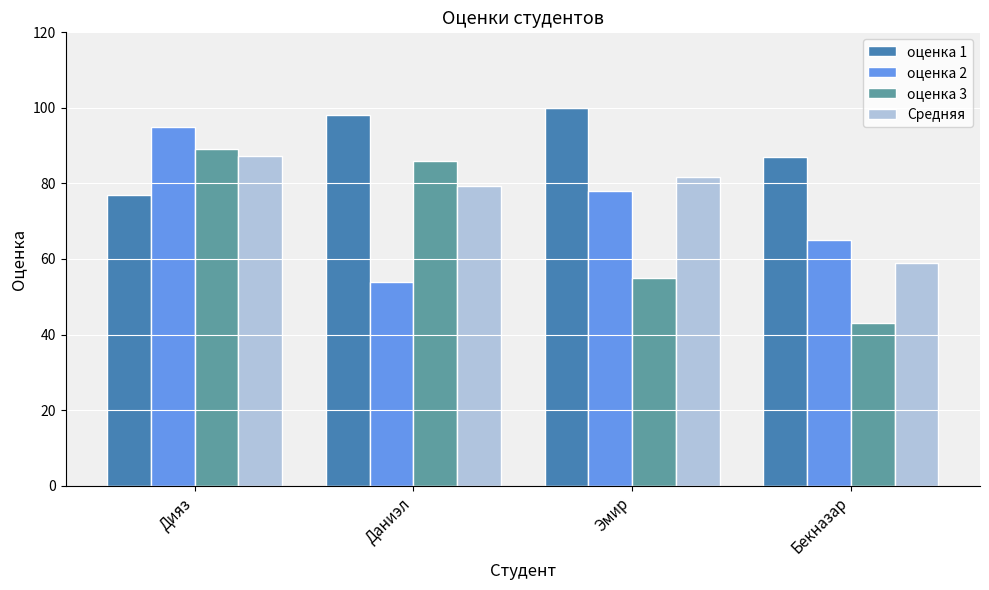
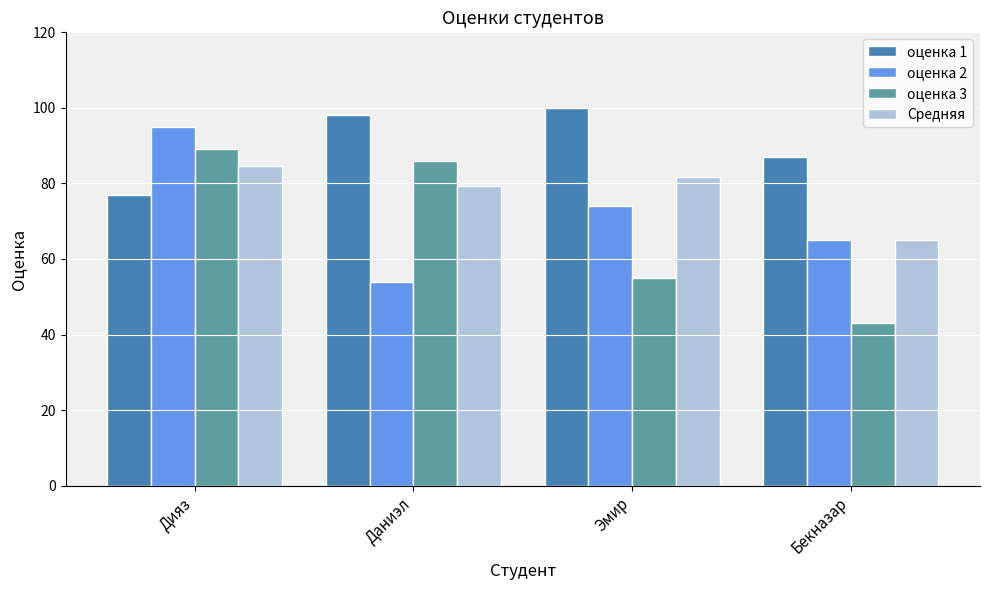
  {
    "оценка 2": {
      "Дияз": 95,
      "Даниэл": 54,
-     "Эмир": 78,
+     "Эмир": 74,
      "Бекназар": 65
    },
    "Средняя": {
-     "Дияз": 87,
+     "Дияз": 85,
      "Даниэл": 79,
      "Эмир": 82,
-     "Бекназар": 59
+     "Бекназар": 65
    }
  }
